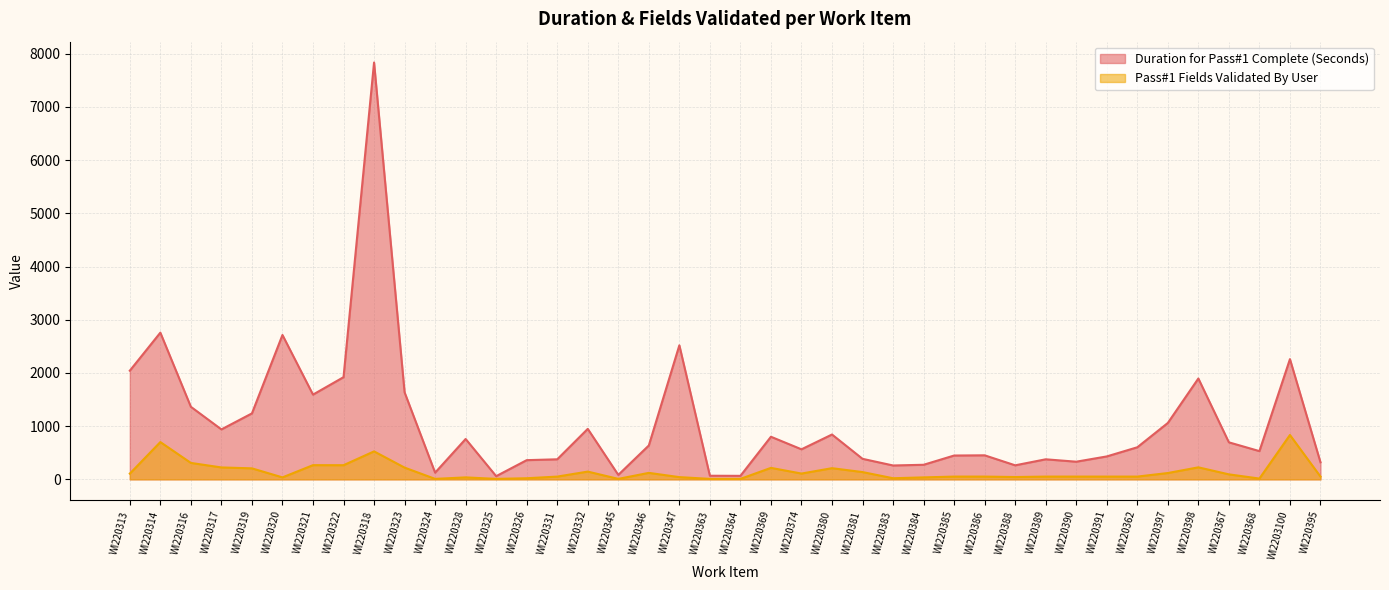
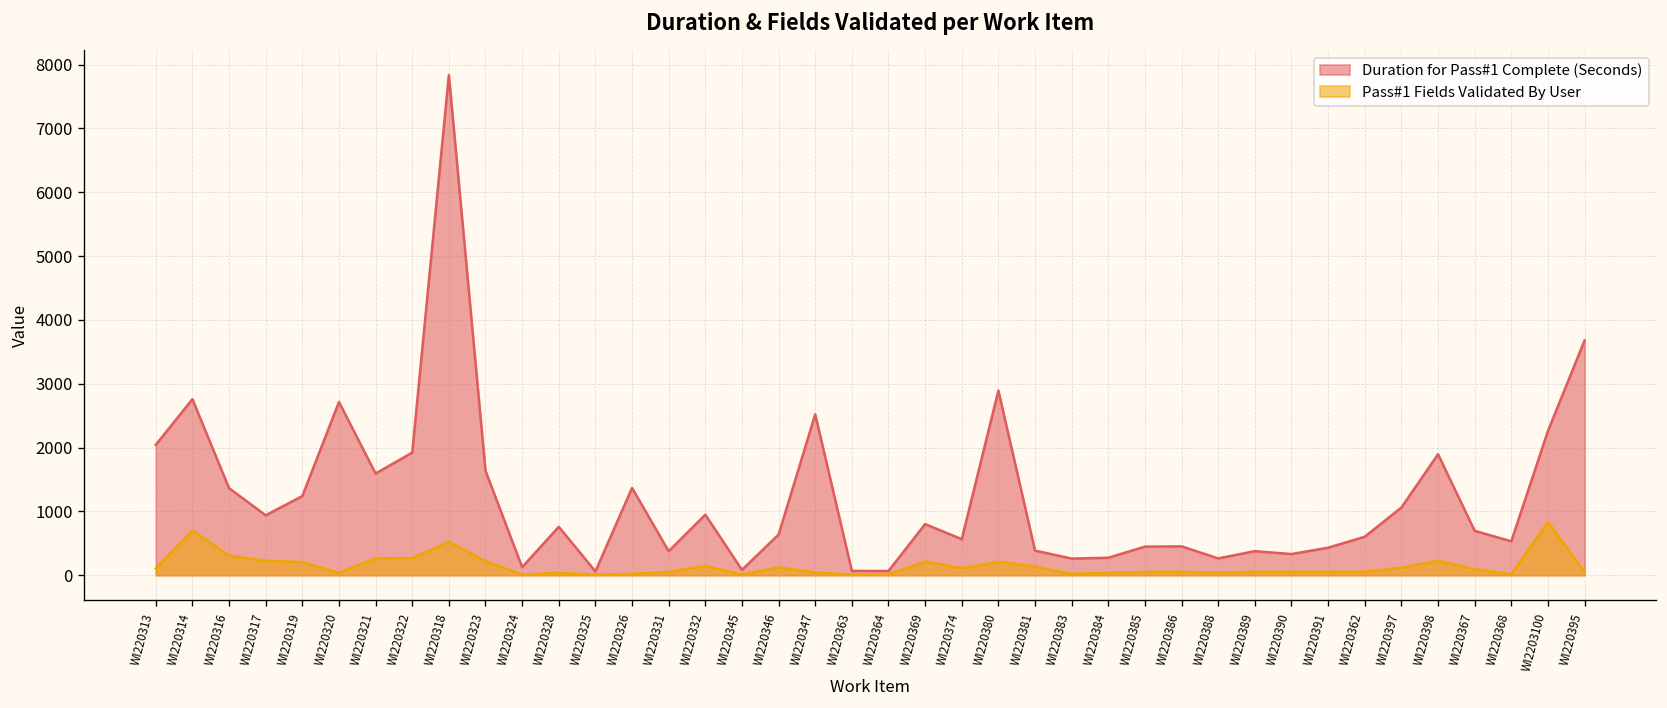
  {
    "Duration for Pass#1 Complete (Seconds)": {
      "WI220313": 2000,
      "WI220314": 2800,
      "WI220316": 1400,
      "WI220317": 900,
      "WI220319": 1200,
      "WI220320": 2700,
      "WI220321": 1600,
      "WI220322": 1900,
      "WI220318": 7800,
      "WI220323": 1600,
      "WI220324": 100,
      "WI220328": 800,
      "WI220325": 100,
-     "WI220326": 400,
+     "WI220326": 1400,
      "WI220331": 400,
      "WI220332": 900,
      "WI220345": 100,
      "WI220346": 600,
      "WI220347": 2500,
      "WI220363": 100,
      "WI220364": 100,
      "WI220369": 800,
      "WI220374": 600,
-     "WI220380": 800,
+     "WI220380": 2900,
      "WI220381": 400,
      "WI220383": 300,
      "WI220384": 300,
      "WI220385": 400,
      "WI220386": 500,
      "WI220388": 300,
      "WI220389": 400,
      "WI220390": 300,
      "WI220391": 400,
      "WI220362": 600,
      "WI220397": 1100,
      "WI220398": 1900,
      "WI220367": 700,
      "WI220368": 500,
      "WI2203100": 2300,
-     "WI220395": 300
+     "WI220395": 3700
    },
    "Pass#1 Fields Validated By User": {
      "WI220313": 100,
      "WI220314": 700,
      "WI220316": 300,
      "WI220317": 200,
      "WI220319": 200,
      "WI220320": 0,
      "WI220321": 300,
      "WI220322": 300,
      "WI220318": 500,
      "WI220323": 200,
      "WI220324": 0,
      "WI220328": 0,
      "WI220325": 0,
      "WI220326": 0,
      "WI220331": 100,
      "WI220332": 100,
      "WI220345": 0,
      "WI220346": 100,
      "WI220347": 0,
      "WI220363": 0,
      "WI220364": 0,
      "WI220369": 200,
      "WI220374": 100,
      "WI220380": 200,
      "WI220381": 100,
      "WI220383": 0,
      "WI220384": 0,
      "WI220385": 100,
      "WI220386": 100,
      "WI220388": 0,
      "WI220389": 100,
      "WI220390": 100,
      "WI220391": 100,
      "WI220362": 100,
      "WI220397": 100,
      "WI220398": 200,
      "WI220367": 100,
      "WI220368": 0,
      "WI2203100": 800,
      "WI220395": 100
    }
  }
